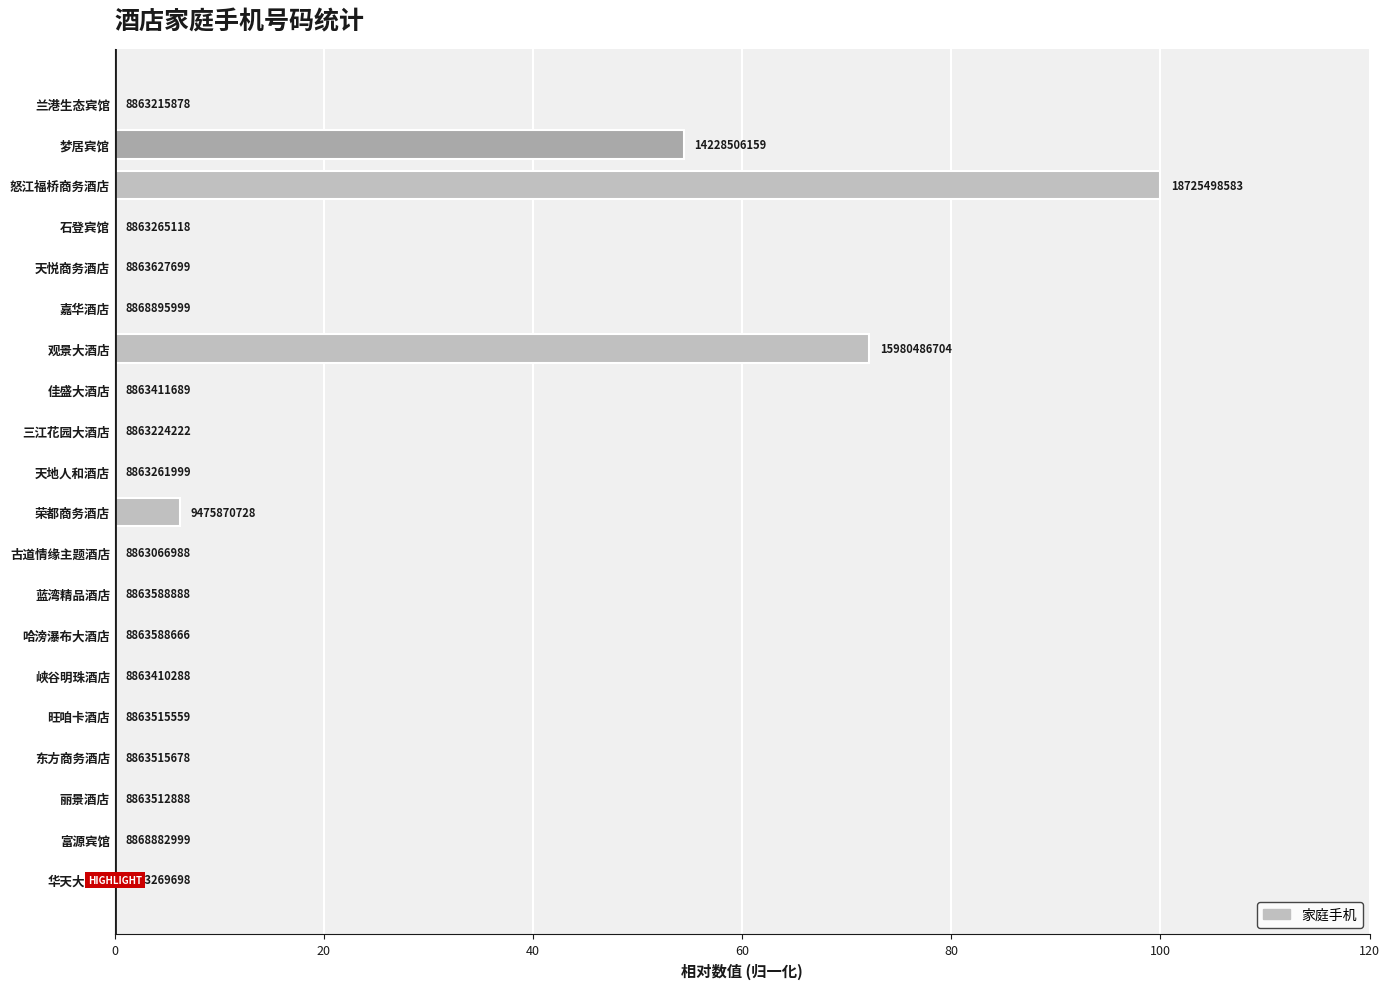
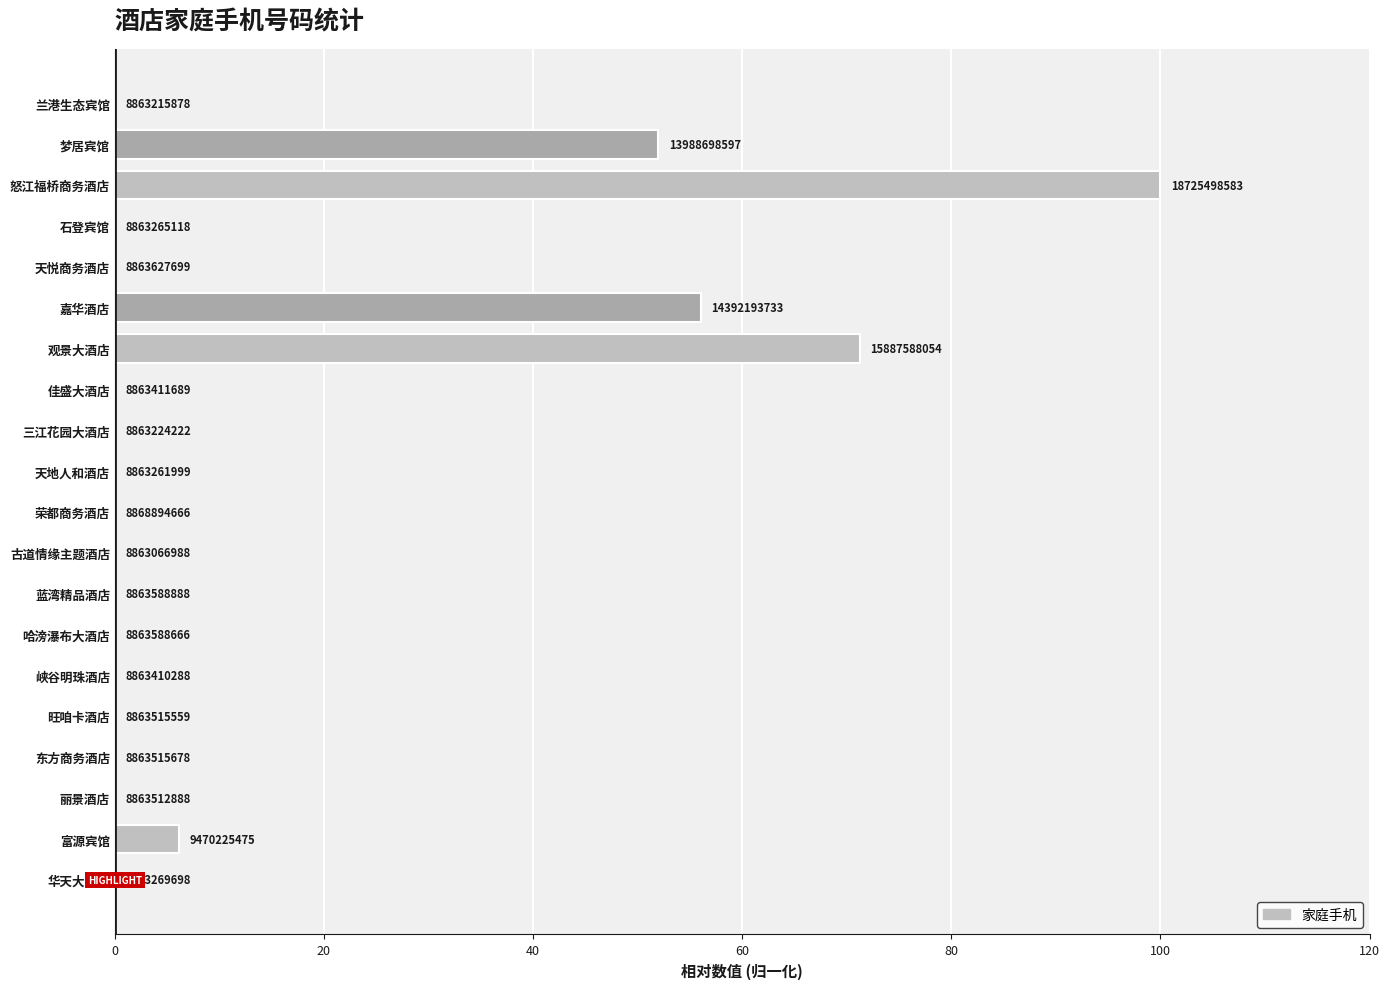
  {
-   "梦居宾馆": 14228506159,
-   "嘉华酒店": 8868895999,
-   "观景大酒店": 15980486704,
-   "荣都商务酒店": 9475870728,
-   "富源宾馆": 8868882999
+   "梦居宾馆": 13988698597,
+   "嘉华酒店": 14392193733,
+   "观景大酒店": 15887588054,
+   "荣都商务酒店": 8868894666,
+   "富源宾馆": 9470225475
  }
